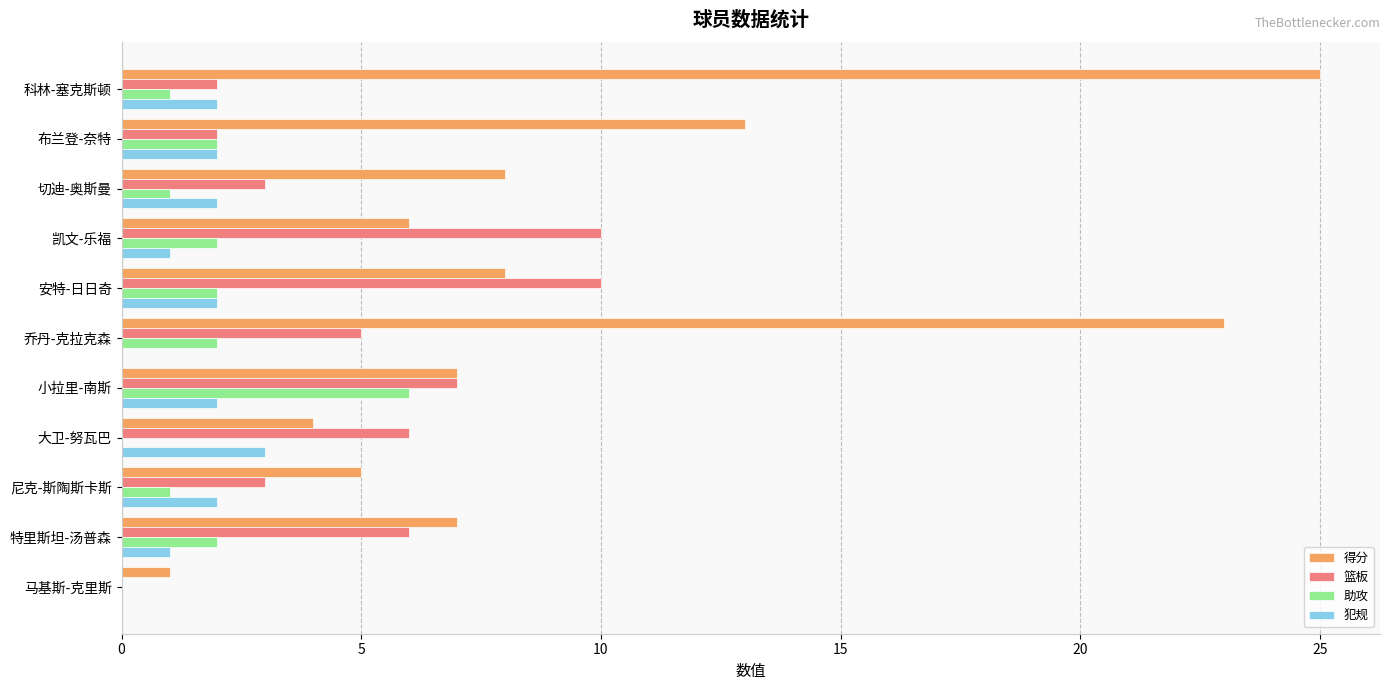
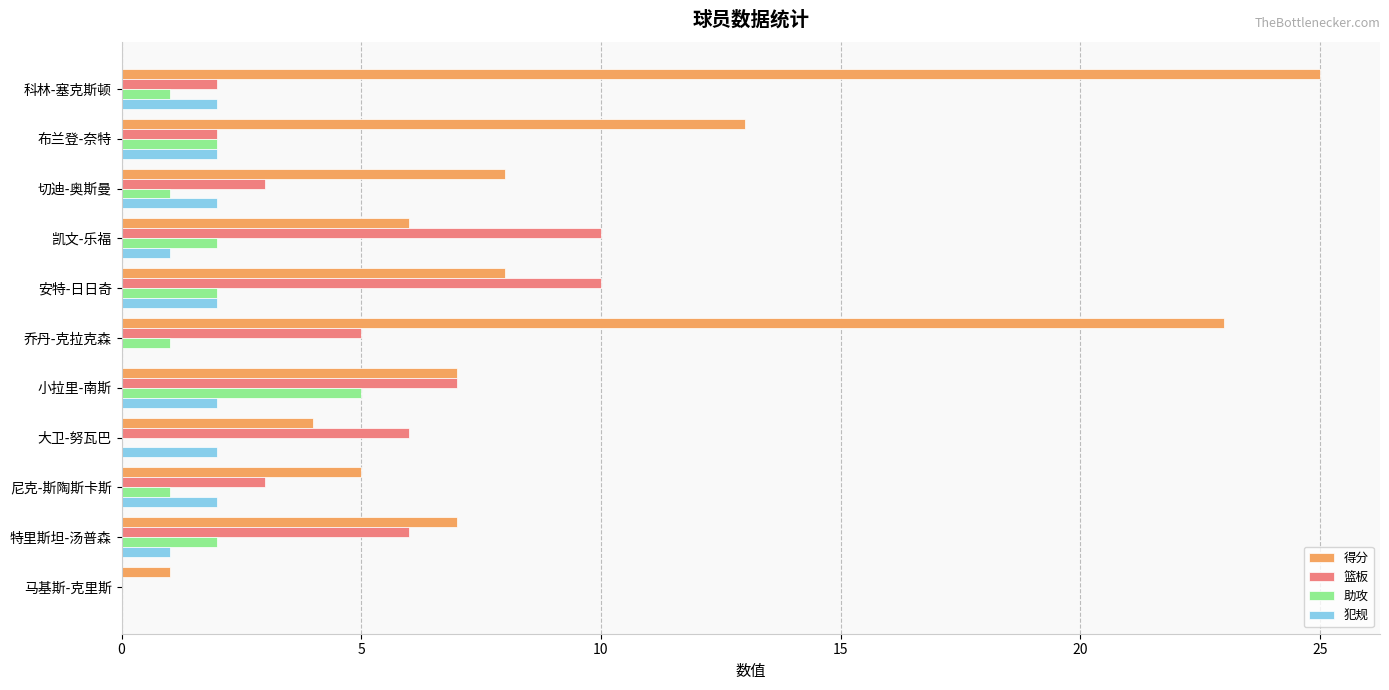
  {
    "助攻": {
      "科林-塞克斯顿": 1,
      "布兰登-奈特": 2,
      "切迪-奥斯曼": 1,
      "凯文-乐福": 2,
      "安特-日日奇": 2,
-     "乔丹-克拉克森": 2,
-     "小拉里-南斯": 6,
+     "乔丹-克拉克森": 1,
+     "小拉里-南斯": 5,
      "大卫-努瓦巴": 0,
      "尼克-斯陶斯卡斯": 1,
      "特里斯坦-汤普森": 2,
      "马基斯-克里斯": 0
    },
    "犯规": {
      "科林-塞克斯顿": 2,
      "布兰登-奈特": 2,
      "切迪-奥斯曼": 2,
      "凯文-乐福": 1,
      "安特-日日奇": 2,
      "乔丹-克拉克森": 0,
      "小拉里-南斯": 2,
-     "大卫-努瓦巴": 3,
+     "大卫-努瓦巴": 2,
      "尼克-斯陶斯卡斯": 2,
      "特里斯坦-汤普森": 1,
      "马基斯-克里斯": 0
    }
  }
